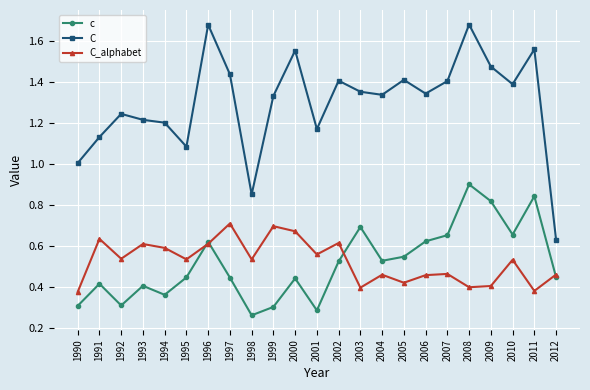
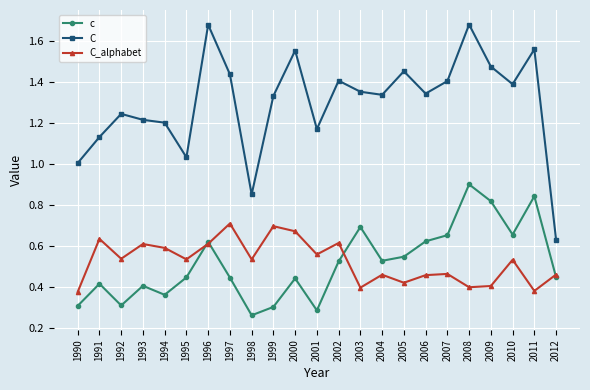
  {
    "c": {
      "1990": 0.31,
      "1991": 0.42,
      "1992": 0.31,
      "1993": 0.41,
      "1994": 0.36,
      "1995": 0.45,
      "1997": 0.45,
      "1998": 0.26,
      "1999": 0.30,
      "2000": 0.44,
      "2001": 0.29,
      "2002": 0.53,
      "2003": 0.69,
      "2004": 0.53,
      "2005": 0.55,
      "2006": 0.62,
      "2007": 0.65,
      "2008": 0.90,
      "2009": 0.82,
      "2010": 0.66,
      "2011": 0.84,
      "2012": 0.45
    },
    "C": {
      "1990": 1.01,
      "1991": 1.13,
      "1992": 1.25,
      "1993": 1.22,
      "1994": 1.20,
-     "1995": 1.09,
+     "1995": 1.03,
      "1996": 1.68,
      "1997": 1.44,
      "1998": 0.85,
      "1999": 1.33,
      "2000": 1.56,
      "2001": 1.17,
      "2002": 1.41,
      "2003": 1.35,
      "2004": 1.34,
-     "2005": 1.41,
+     "2005": 1.45,
      "2006": 1.35,
      "2007": 1.41,
      "2008": 1.68,
      "2009": 1.48,
      "2010": 1.39,
      "2011": 1.56,
      "2012": 0.63
    },
    "C_alphabet": {
      "1990": 0.38,
      "1991": 0.64,
      "1992": 0.54,
      "1993": 0.61,
      "1994": 0.59,
      "1995": 0.54,
      "1997": 0.71,
      "1998": 0.54,
      "1999": 0.70,
      "2000": 0.67,
      "2001": 0.56,
      "2002": 0.62,
      "2003": 0.40,
      "2004": 0.46,
      "2005": 0.42,
      "2006": 0.46,
      "2007": 0.47,
      "2008": 0.40,
      "2009": 0.41,
      "2010": 0.53,
      "2011": 0.38,
      "2012": 0.46
    }
  }
